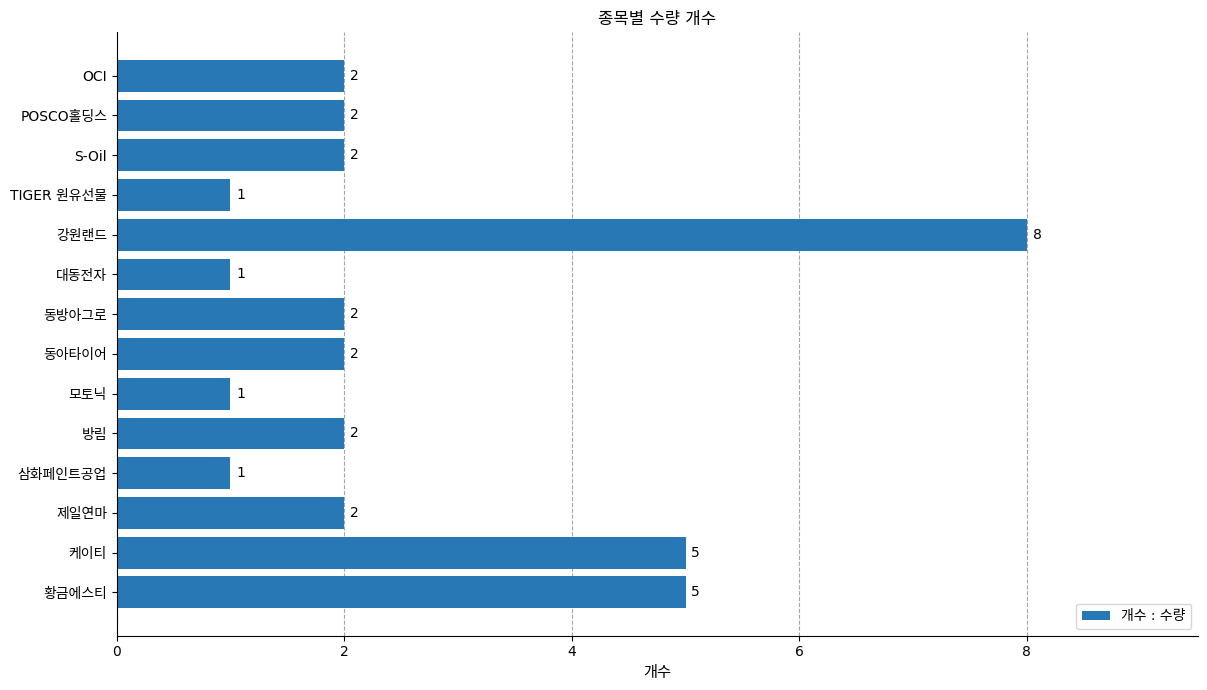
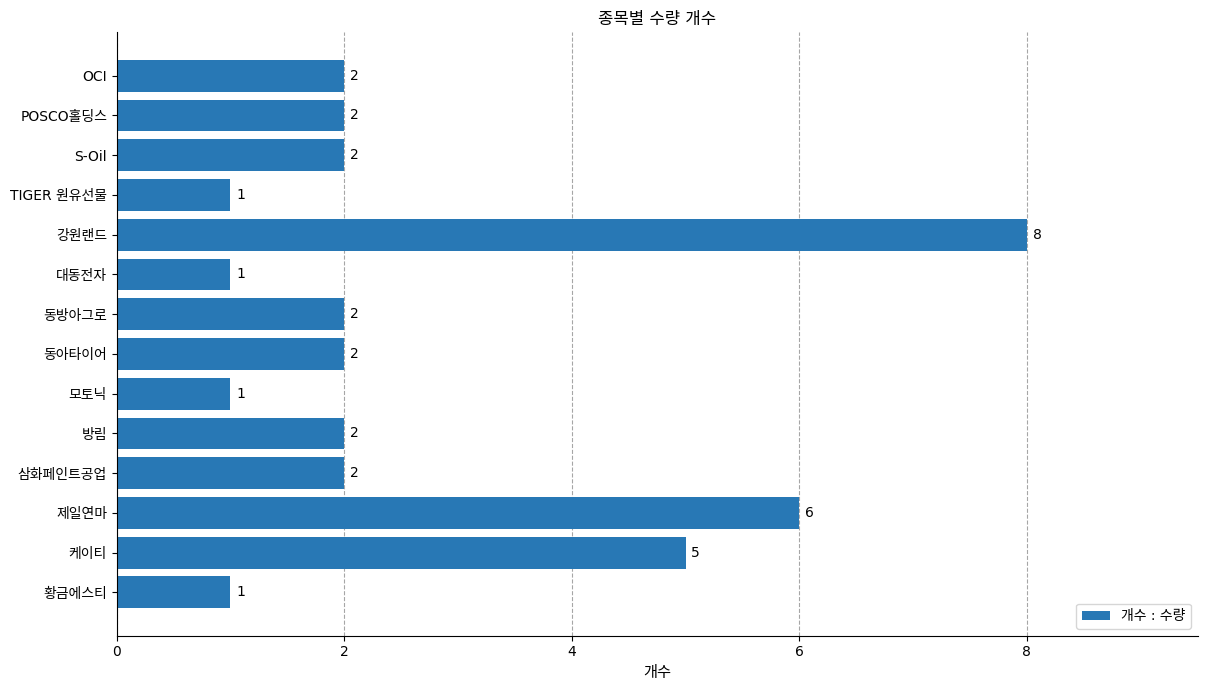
  {
    "OCI": 2,
    "POSCO홀딩스": 2,
    "S-Oil": 2,
    "TIGER 원유선물": 1,
    "강원랜드": 8,
    "대동전자": 1,
    "동방아그로": 2,
    "동아타이어": 2,
    "모토닉": 1,
    "방림": 2,
-   "삼화페인트공업": 1,
-   "제일연마": 2,
+   "삼화페인트공업": 2,
+   "제일연마": 6,
    "케이티": 5,
-   "황금에스티": 5
+   "황금에스티": 1
  }
